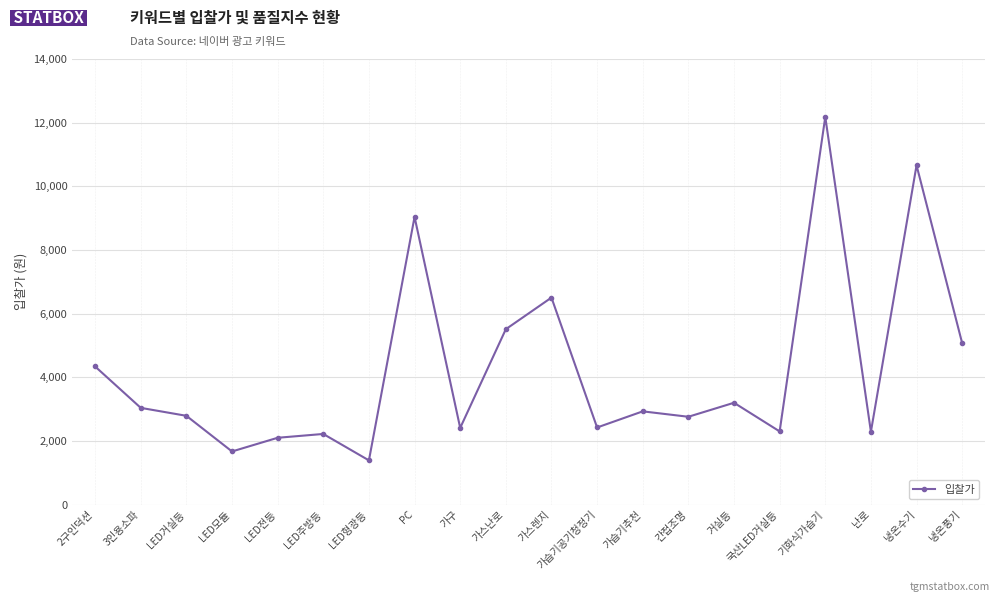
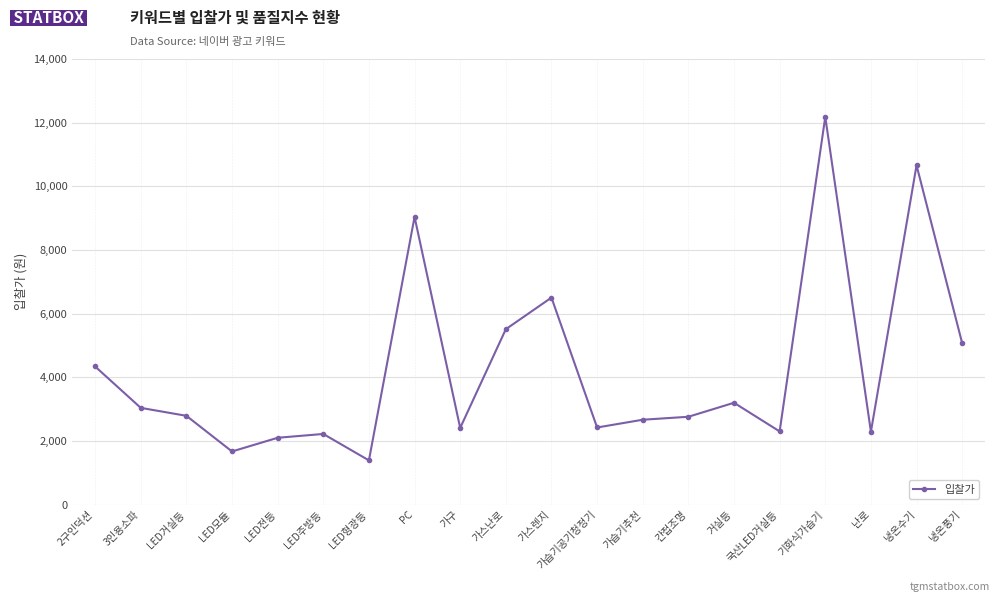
  {
    "2구인덕션": "4,300",
    "3인용소파": "3,000",
    "LED거실등": "2,800",
    "LED모듈": "1,700",
    "LED전등": "2,100",
    "LED주방등": "2,200",
    "LED형광등": "1,400",
    "PC": "9,000",
    "가구": "2,400",
    "가스난로": "5,500",
    "가스렌지": "6,500",
    "가습기공기청정기": "2,400",
-   "가습기추천": "2,900",
+   "가습기추천": "2,700",
    "간접조명": "2,800",
    "거실등": "3,200",
    "국산LED거실등": "2,300",
    "기화식가습기": "12,200",
    "난로": "2,300",
    "냉온수기": "10,700",
    "냉온풍기": "5,100"
  }
